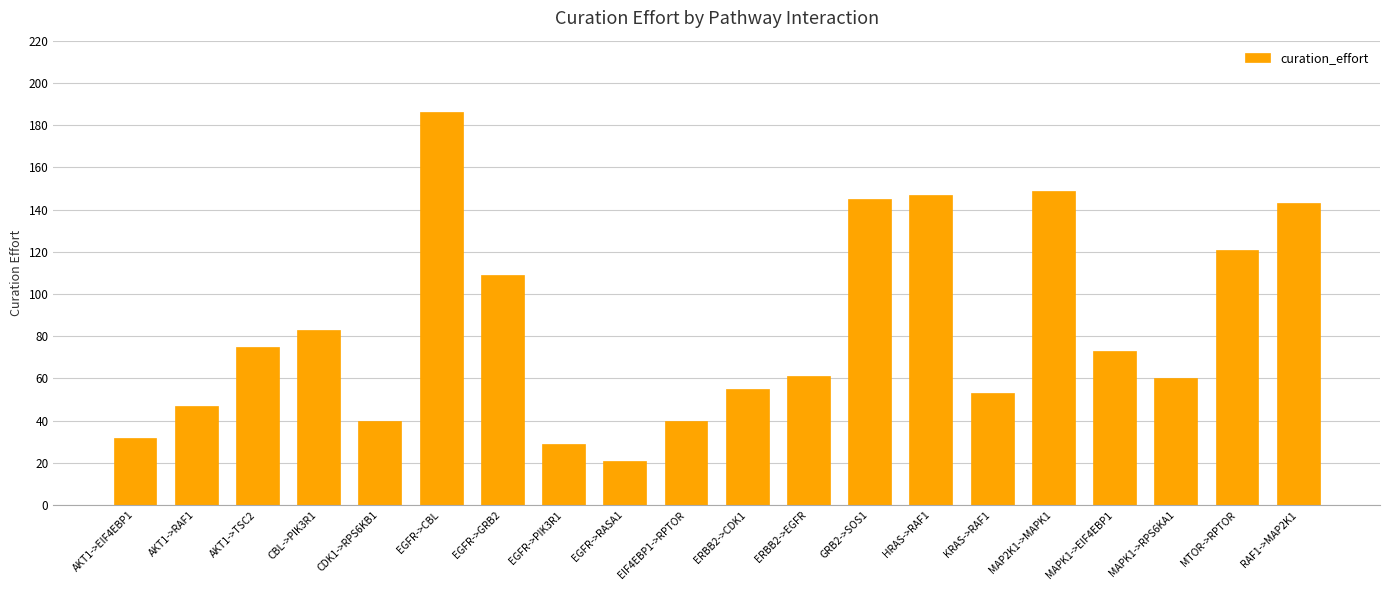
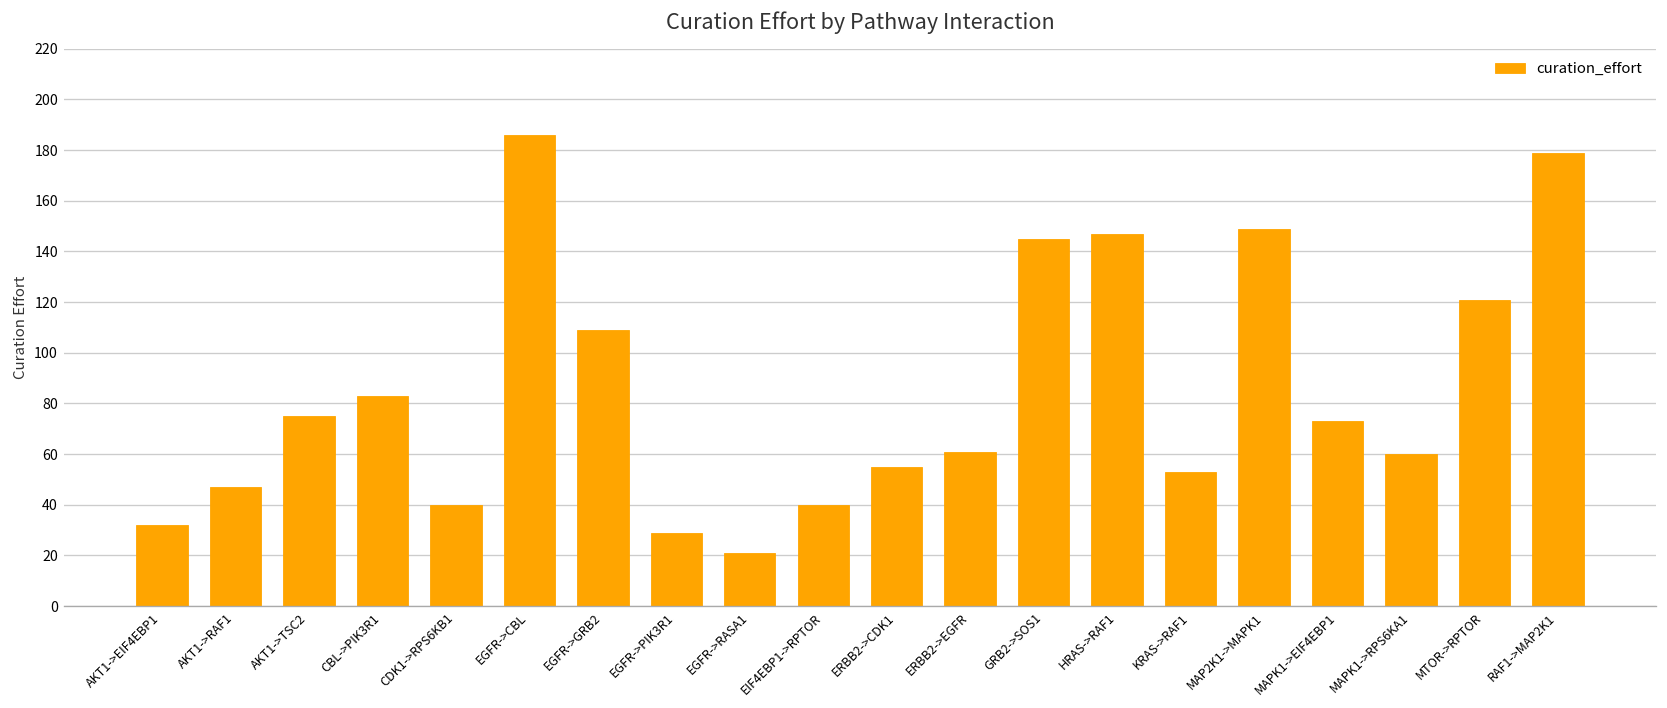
  {
    "AKT1->EIF4EBP1": 32,
    "AKT1->RAF1": 47,
    "AKT1->TSC2": 75,
    "CBL->PIK3R1": 83,
    "CDK1->RPS6KB1": 40,
    "EGFR->CBL": 186,
    "EGFR->GRB2": 109,
    "EGFR->PIK3R1": 29,
    "EGFR->RASA1": 21,
    "EIF4EBP1->RPTOR": 40,
    "ERBB2->CDK1": 55,
    "ERBB2->EGFR": 61,
    "GRB2->SOS1": 145,
    "HRAS->RAF1": 147,
    "KRAS->RAF1": 53,
    "MAP2K1->MAPK1": 149,
    "MAPK1->EIF4EBP1": 73,
    "MAPK1->RPS6KA1": 60,
    "MTOR->RPTOR": 121,
-   "RAF1->MAP2K1": 143
+   "RAF1->MAP2K1": 179
  }
